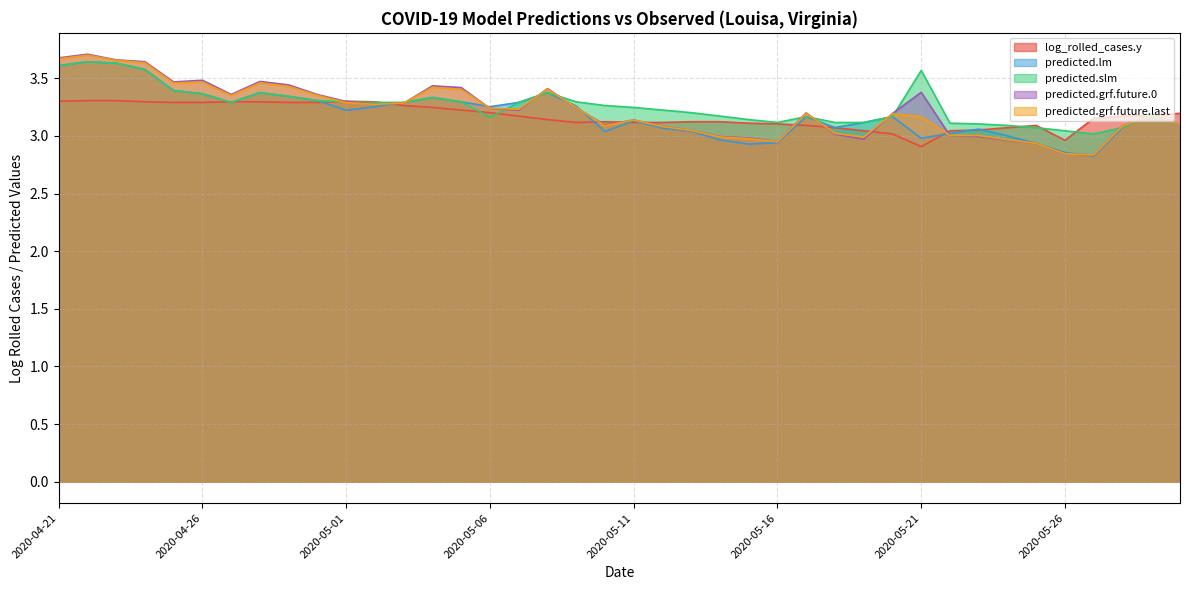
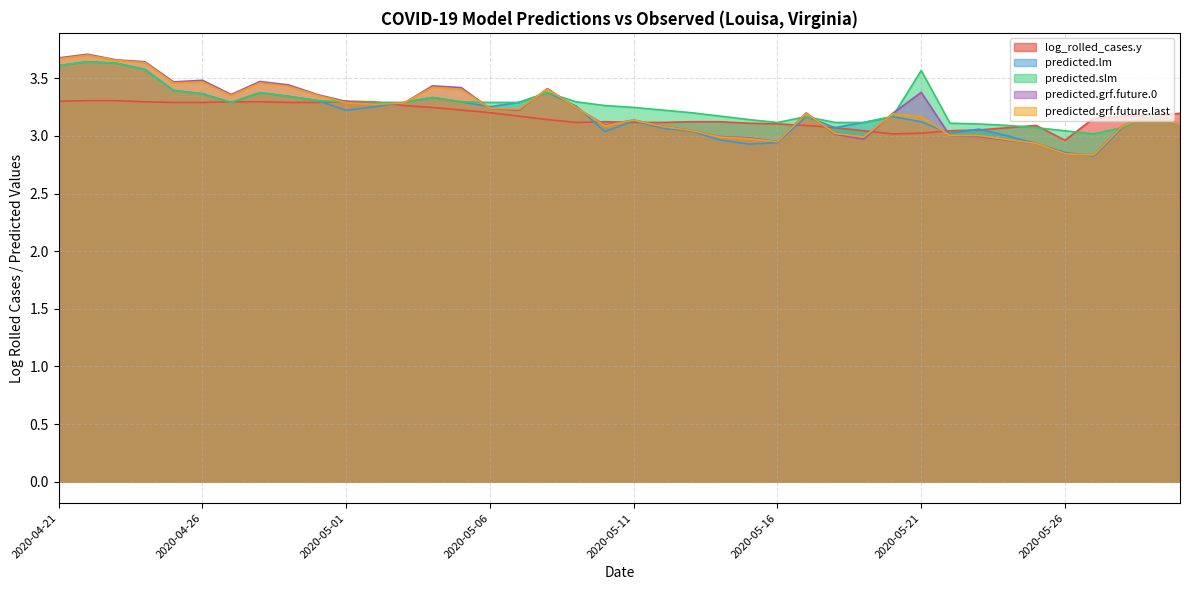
  {
    "log_rolled_cases.y": {
      "2020-04-21": 3.30,
      "2020-04-26": 3.29,
      "2020-05-06": 3.20,
-     "2020-05-21": 2.91,
+     "2020-05-21": 3.02,
      "2020-05-26": 2.96
    },
    "predicted.lm": {
      "2020-05-01": 3.22,
-     "2020-05-21": 2.98
+     "2020-05-21": 3.12
    },
    "predicted.slm": {
-     "2020-05-06": 3.16,
+     "2020-05-06": 3.29,
      "2020-05-11": 3.25,
      "2020-05-21": 3.57,
      "2020-05-26": 3.04
    },
    "predicted.grf.future.0": {
      "2020-05-21": 3.38
    },
    "predicted.grf.future.last": {
      "2020-05-21": 3.17
    }
  }
